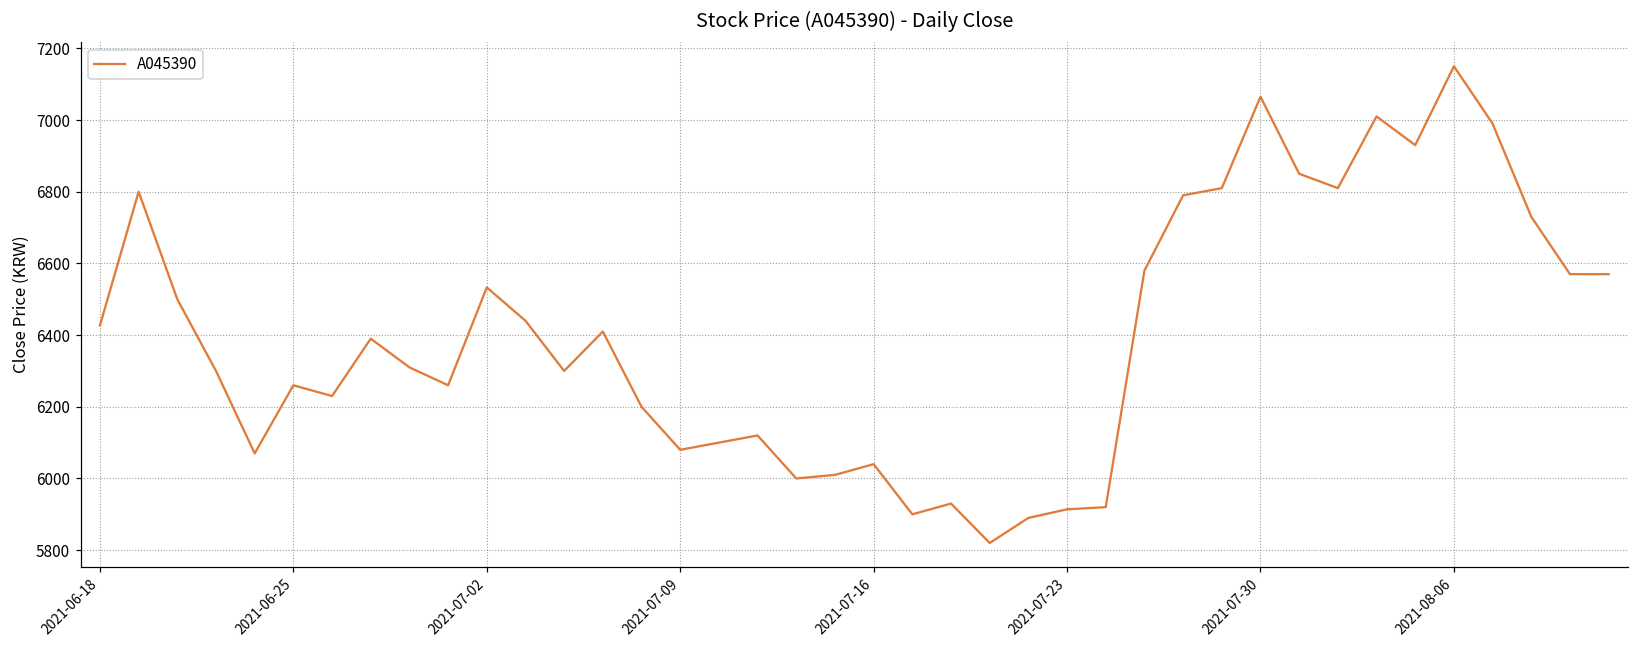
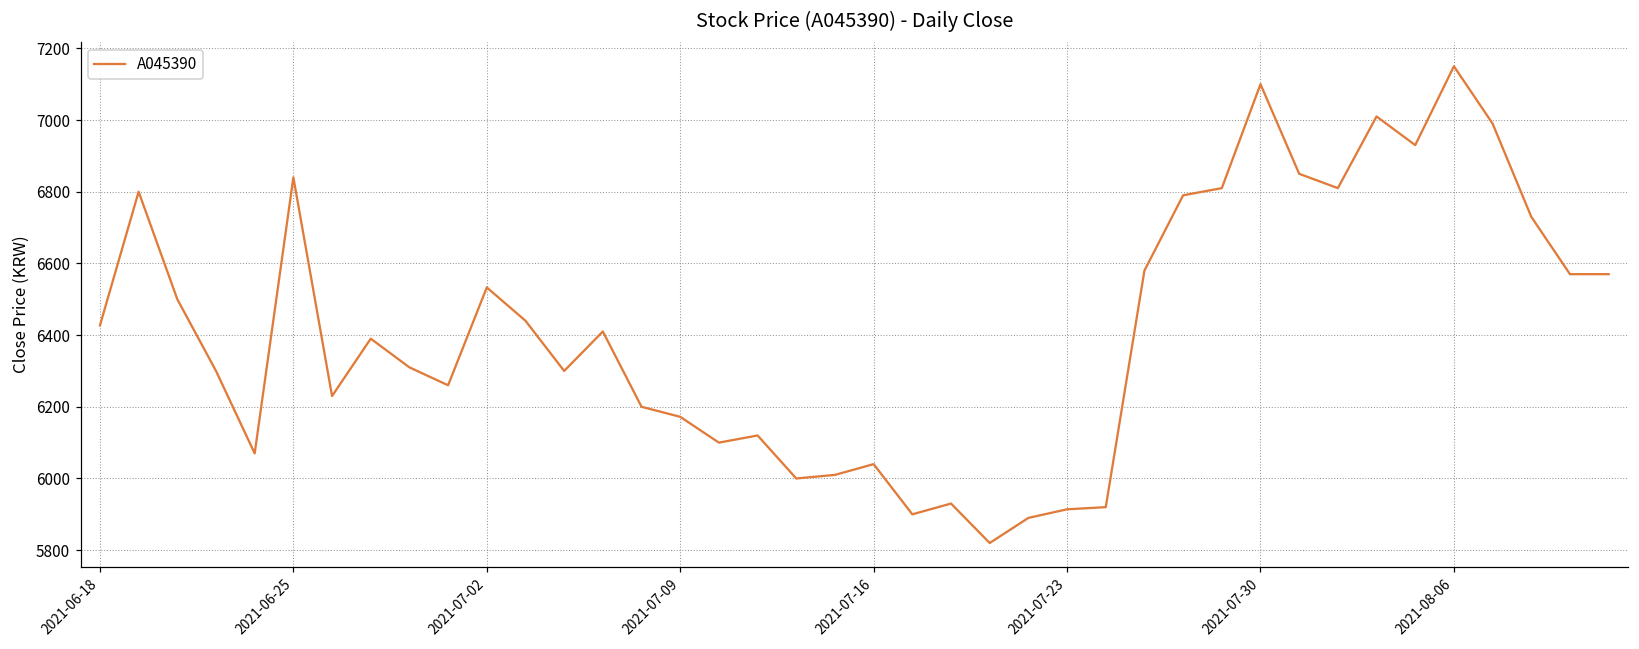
  {
    "2021-06-18": 6430,
-   "2021-06-25": 6260,
+   "2021-06-25": 6840,
    "2021-07-02": 6530,
-   "2021-07-09": 6080,
+   "2021-07-09": 6170,
    "2021-07-16": 6040,
    "2021-07-23": 5910,
-   "2021-07-30": 7070,
+   "2021-07-30": 7100,
    "2021-08-06": 7150
  }
